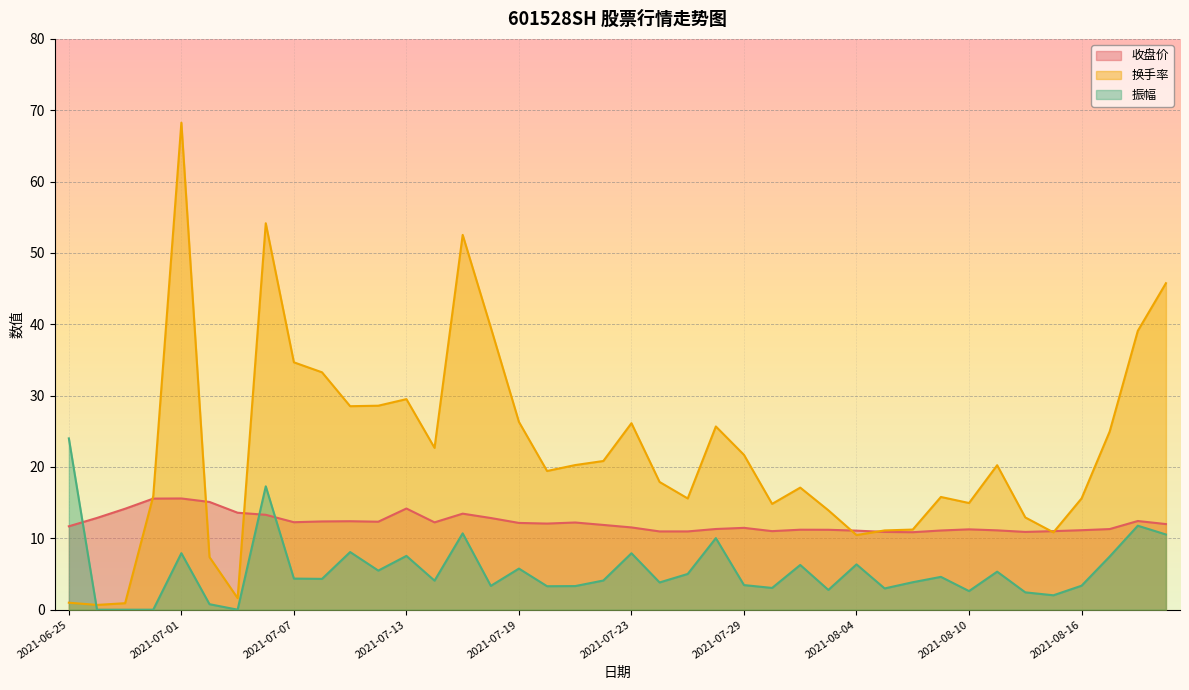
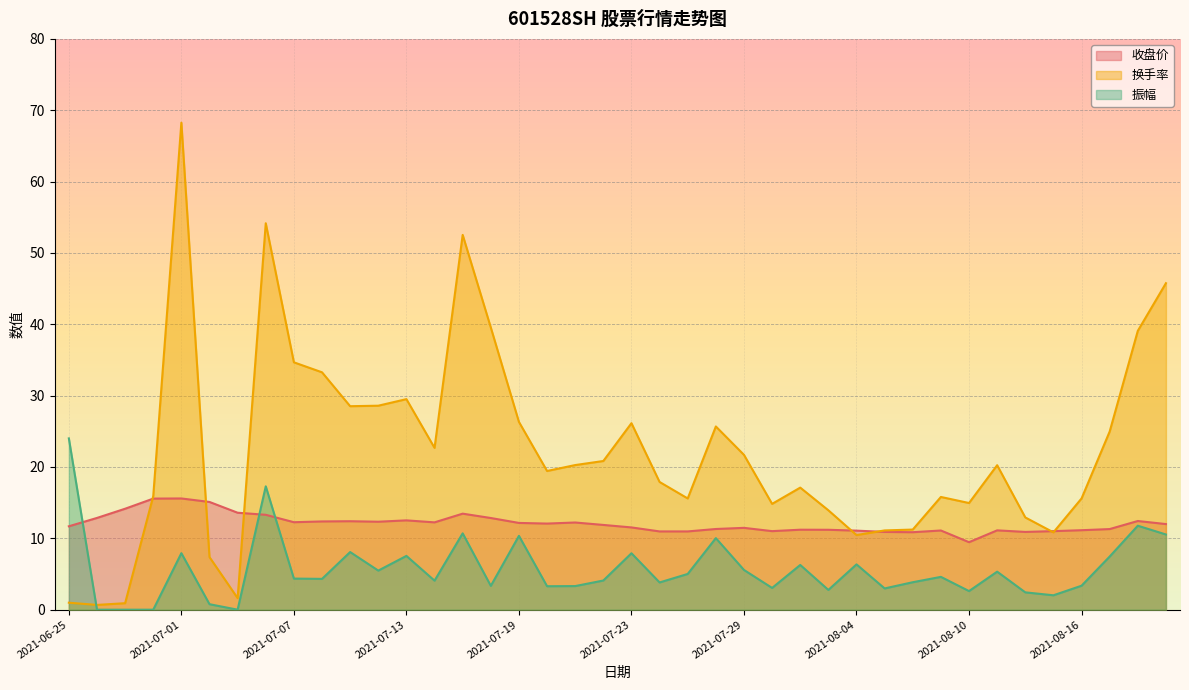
  {
    "收盘价": {
      "2021-06-25": 12,
      "2021-07-01": 16,
      "2021-07-07": 12,
-     "2021-07-13": 14,
+     "2021-07-13": 13,
      "2021-07-19": 12,
      "2021-07-23": 12,
      "2021-07-29": 11,
      "2021-08-04": 11,
-     "2021-08-10": 11,
+     "2021-08-10": 9,
      "2021-08-16": 11
    },
    "换手率": {
      "2021-06-25": 1,
      "2021-07-01": 68,
      "2021-07-07": 35,
      "2021-07-13": 30,
      "2021-07-19": 26,
      "2021-07-23": 26,
      "2021-07-29": 22,
      "2021-08-04": 10,
      "2021-08-10": 15,
      "2021-08-16": 16
    },
    "振幅": {
      "2021-06-25": 24,
      "2021-07-01": 8,
      "2021-07-07": 4,
      "2021-07-13": 8,
-     "2021-07-19": 6,
+     "2021-07-19": 10,
      "2021-07-23": 8,
-     "2021-07-29": 3,
+     "2021-07-29": 6,
      "2021-08-04": 6,
      "2021-08-10": 3,
      "2021-08-16": 3
    }
  }
